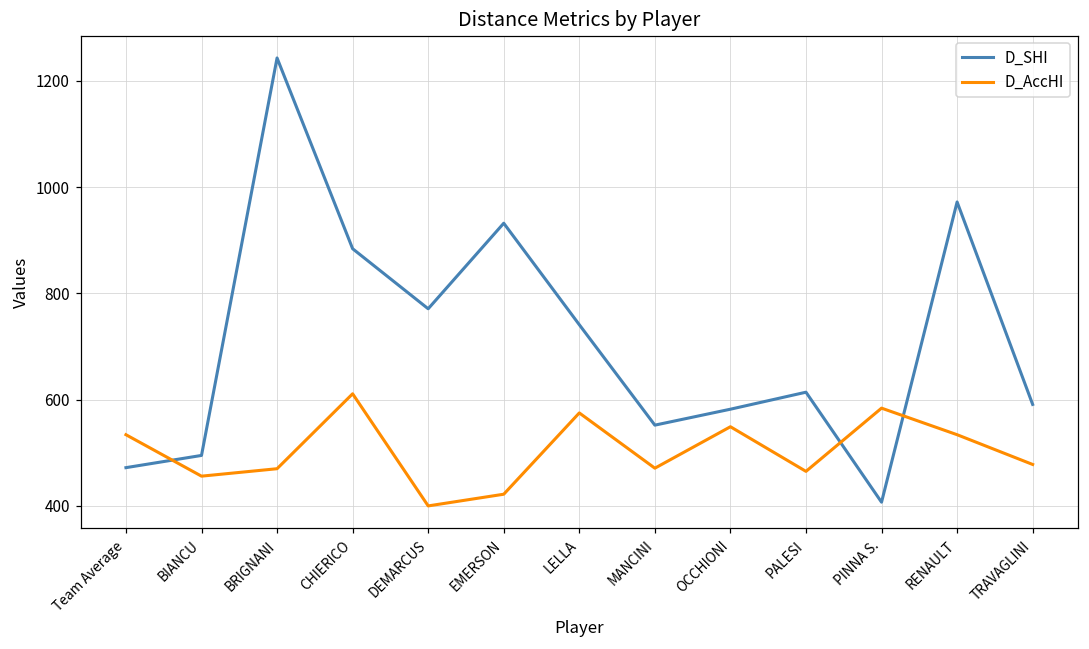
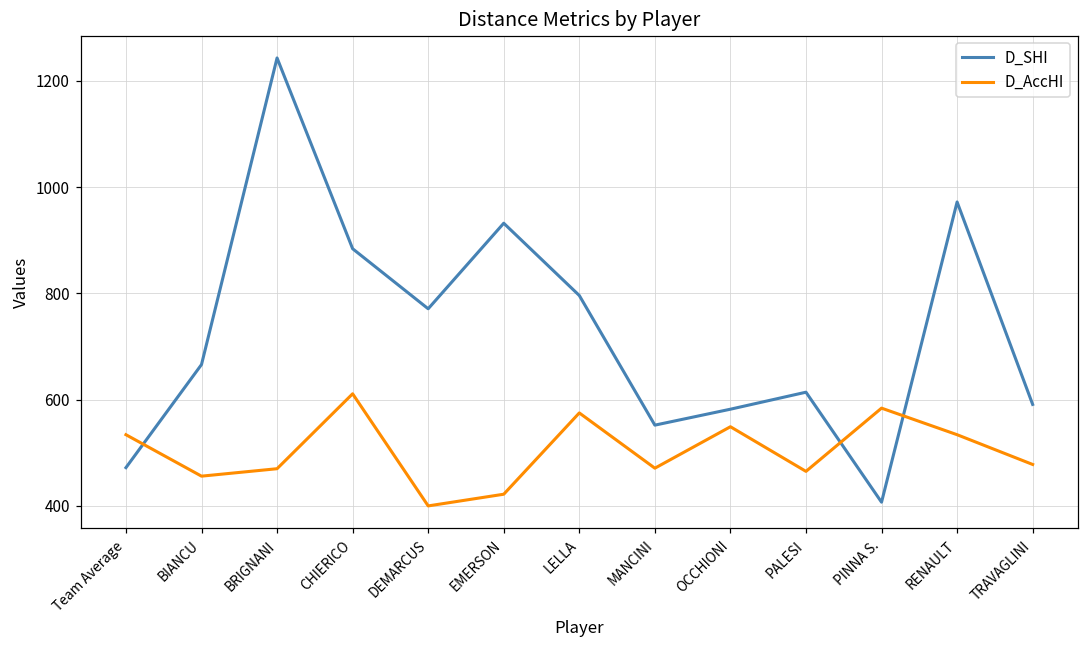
  {
    "D_SHI": {
      "Team Average": 470,
-     "BIANCU": 500,
+     "BIANCU": 670,
      "BRIGNANI": 1240,
      "CHIERICO": 880,
      "DEMARCUS": 770,
      "EMERSON": 930,
-     "LELLA": 740,
+     "LELLA": 800,
      "MANCINI": 550,
      "OCCHIONI": 580,
      "PALESI": 610,
      "PINNA S.": 410,
      "RENAULT": 970,
      "TRAVAGLINI": 590
    },
    "D_AccHI": {
      "Team Average": 530,
      "BIANCU": 460,
      "BRIGNANI": 470,
      "CHIERICO": 610,
      "DEMARCUS": 400,
      "EMERSON": 420,
      "LELLA": 580,
      "MANCINI": 470,
      "OCCHIONI": 550,
      "PALESI": 470,
      "PINNA S.": 580,
      "RENAULT": 530,
      "TRAVAGLINI": 480
    }
  }
